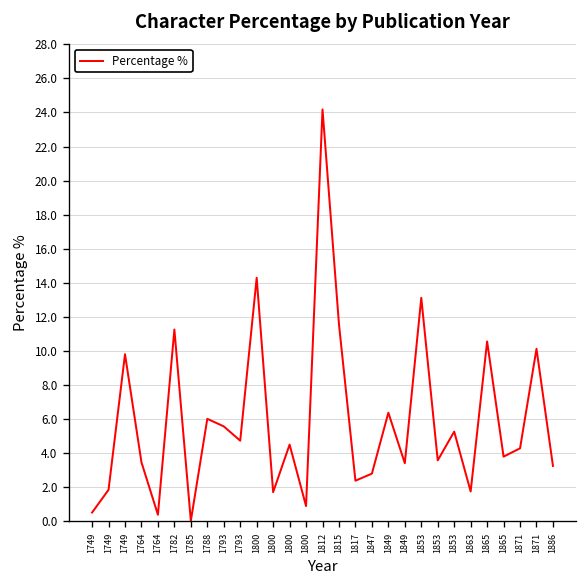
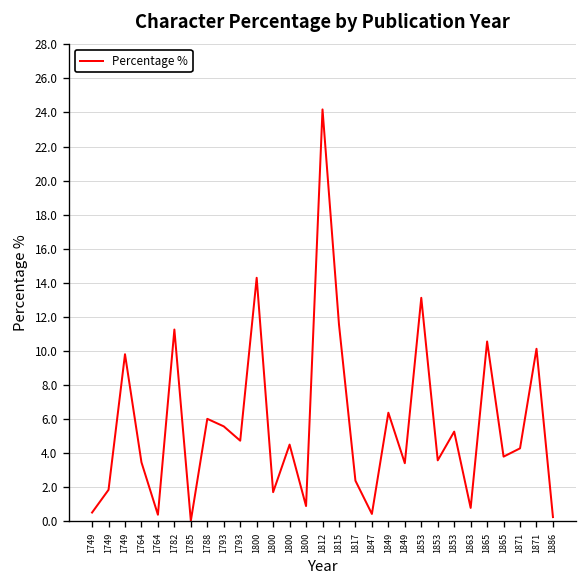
  {
    "1782": 11.3,
    "1785": 0.0,
    "1788": 6.0,
    "1812": 24.2,
    "1815": 11.6,
    "1817": 2.4,
-   "1847": 2.8,
-   "1863": 1.8,
-   "1886": 3.3
+   "1847": 0.4,
+   "1863": 0.8,
+   "1886": 0.3
  }
